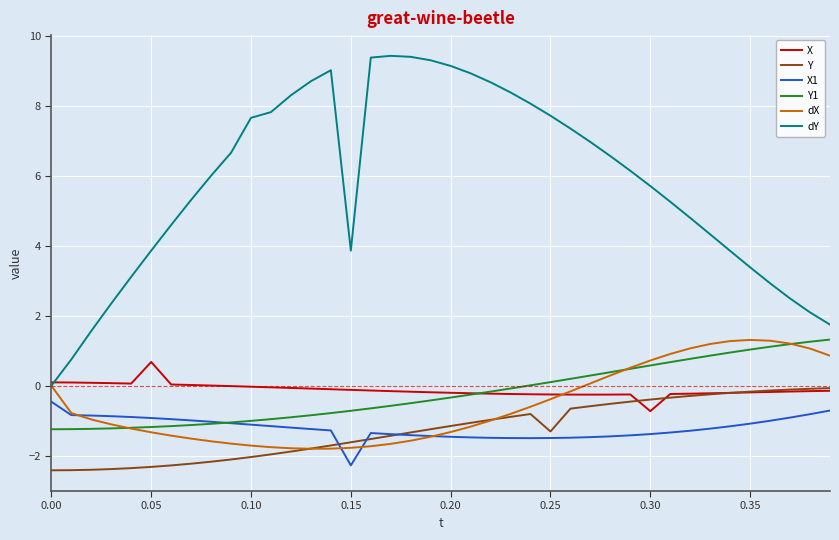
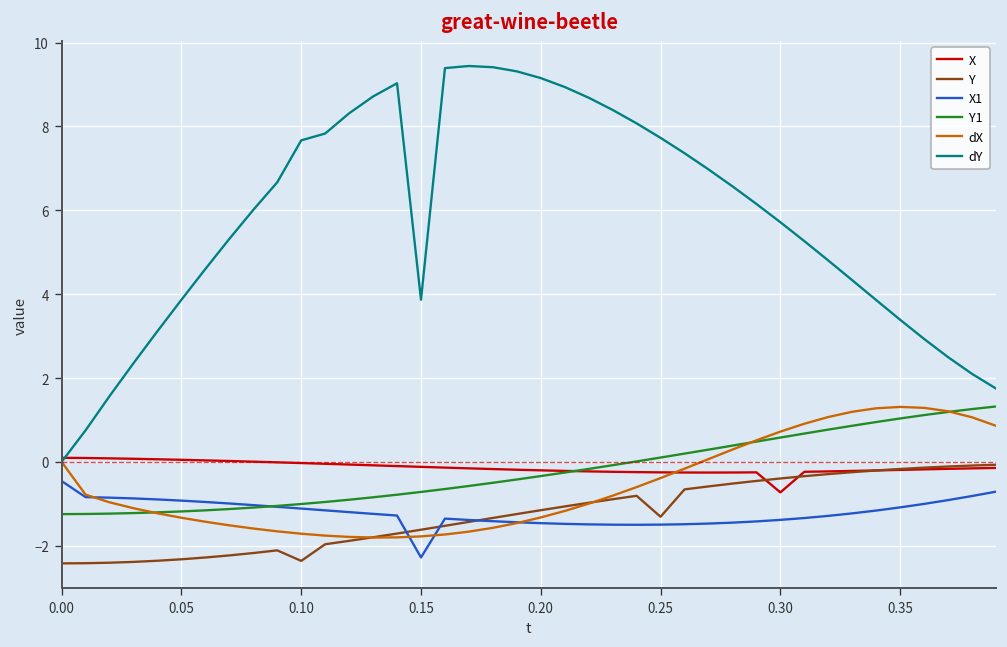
  {
    "X": {
      "0.00": 0.1,
-     "0.05": 0.7,
+     "0.05": 0.0,
      "0.10": 0.0,
      "0.15": -0.1,
      "0.20": -0.2,
      "0.25": -0.2,
      "0.30": -0.7
    },
    "Y": {
      "0.00": -2.4,
      "0.05": -2.3,
-     "0.10": -2.0,
+     "0.10": -2.4,
      "0.15": -1.6,
      "0.20": -1.2,
      "0.25": -1.3,
      "0.30": -0.4
    },
    "X1": {
      "0.00": -0.5,
      "0.05": -0.9,
      "0.10": -1.1,
      "0.15": -2.3,
      "0.20": -1.5,
      "0.25": -1.5,
      "0.30": -1.4,
      "0.35": -1.1
    },
    "Y1": {
      "0.00": -1.2,
      "0.05": -1.2,
      "0.10": -1.0,
      "0.15": -0.7,
      "0.20": -0.3,
      "0.25": 0.1,
      "0.30": 0.6,
      "0.35": 1.0
    },
    "dX": {
      "0.05": -1.3,
      "0.10": -1.7,
      "0.15": -1.8,
      "0.20": -1.3,
      "0.25": -0.4,
      "0.30": 0.7,
      "0.35": 1.3
    },
    "dY": {
      "0.05": 3.9,
      "0.10": 7.7,
      "0.15": 3.9,
      "0.20": 9.2,
      "0.25": 7.7,
      "0.30": 5.7,
      "0.35": 3.4
    }
  }
